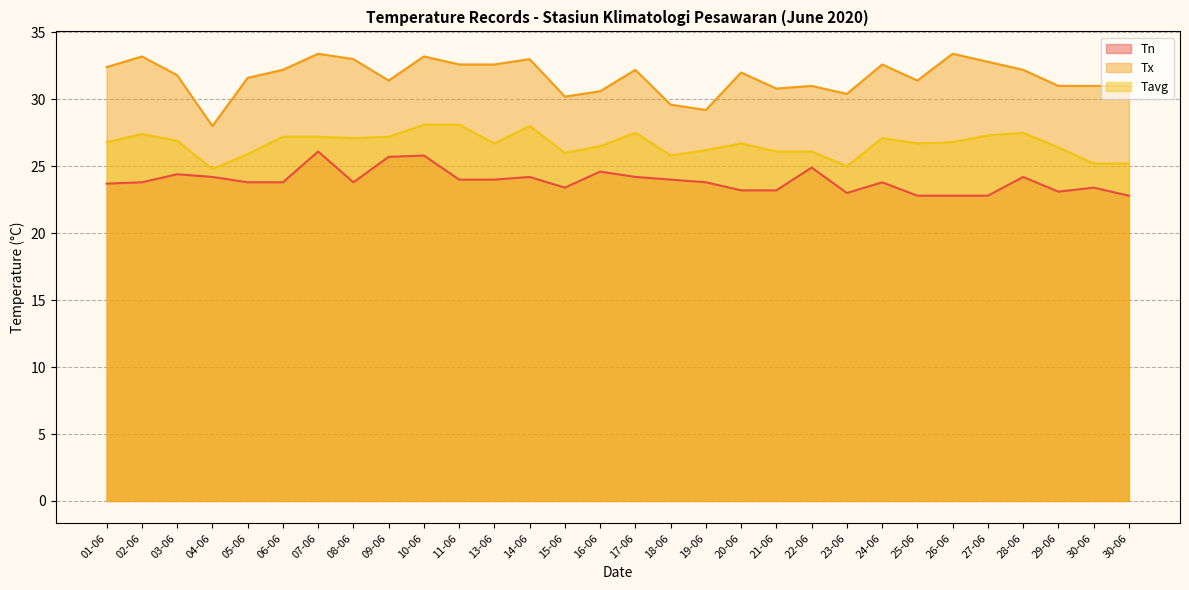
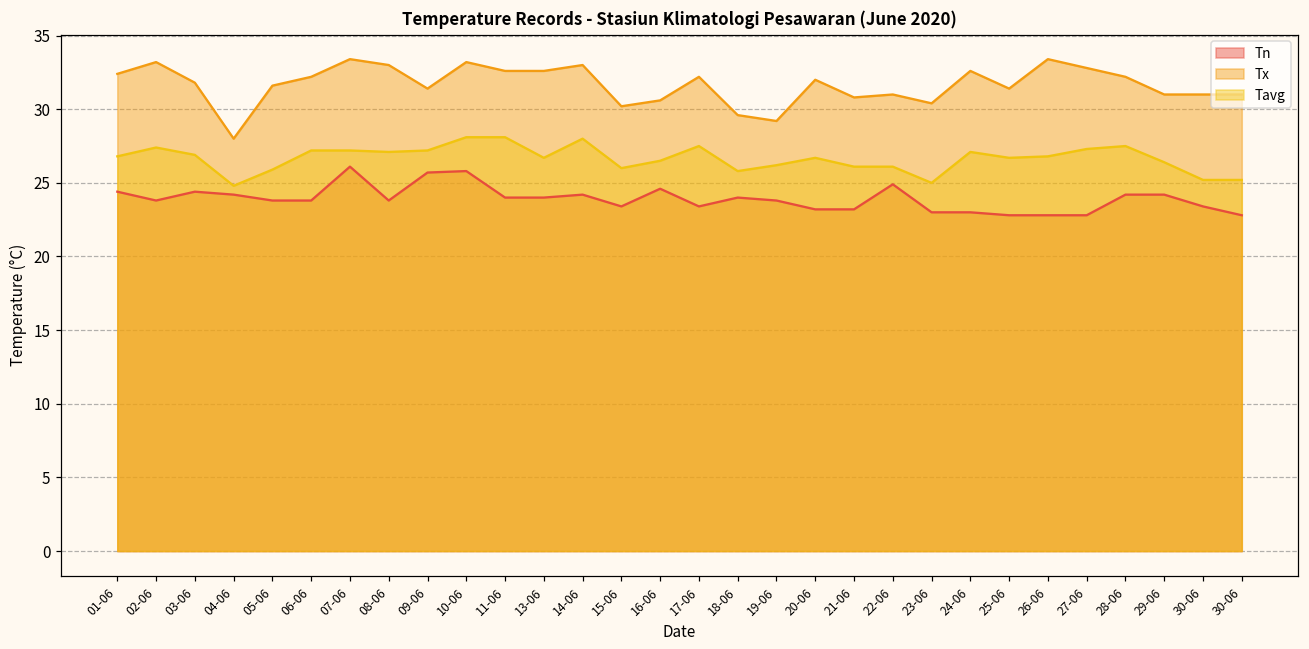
  {
    "Tn": {
-     "01-06": 23.7,
+     "01-06": 24.4,
      "02-06": 23.8,
      "03-06": 24.4,
      "04-06": 24.2,
      "05-06": 23.8,
      "06-06": 23.8,
      "07-06": 26.1,
      "08-06": 23.8,
      "09-06": 25.7,
      "10-06": 25.8,
      "11-06": 24.0,
      "13-06": 24.0,
      "14-06": 24.2,
      "15-06": 23.4,
      "16-06": 24.6,
-     "17-06": 24.2,
+     "17-06": 23.4,
      "18-06": 24.0,
      "19-06": 23.8,
      "20-06": 23.2,
      "21-06": 23.2,
      "22-06": 24.9,
      "23-06": 23.0,
-     "24-06": 23.8,
+     "24-06": 23.0,
      "25-06": 22.8,
      "26-06": 22.8,
      "27-06": 22.8,
      "28-06": 24.2,
-     "29-06": 23.1
+     "29-06": 24.2
    }
  }
